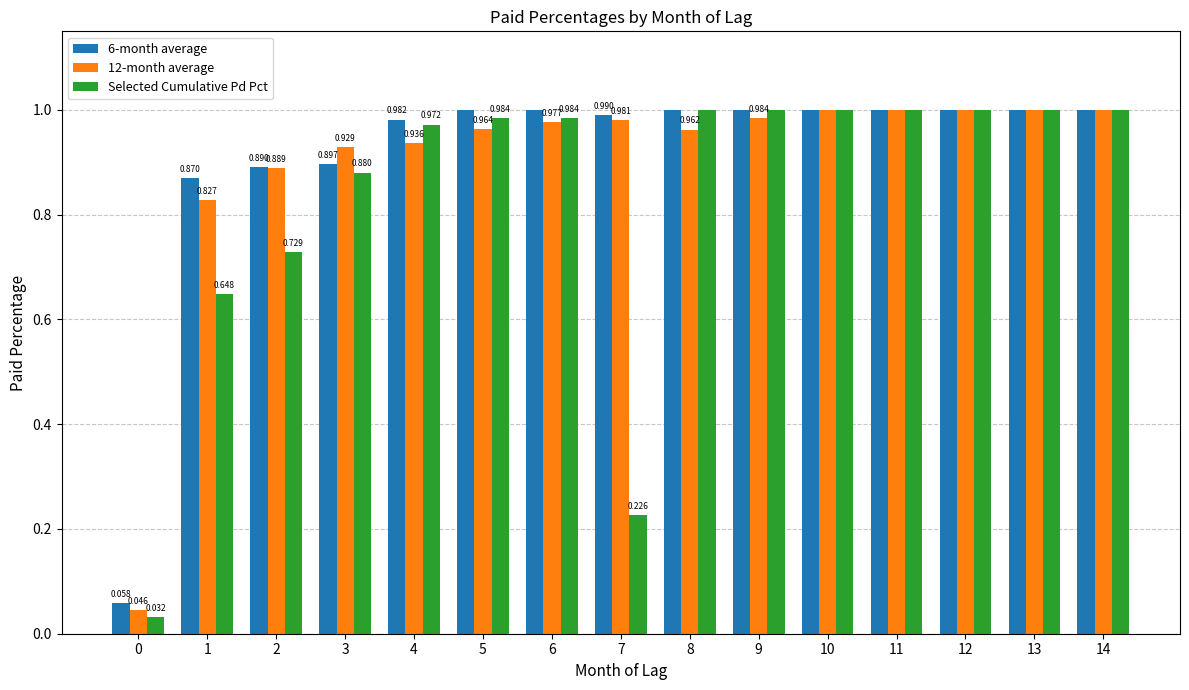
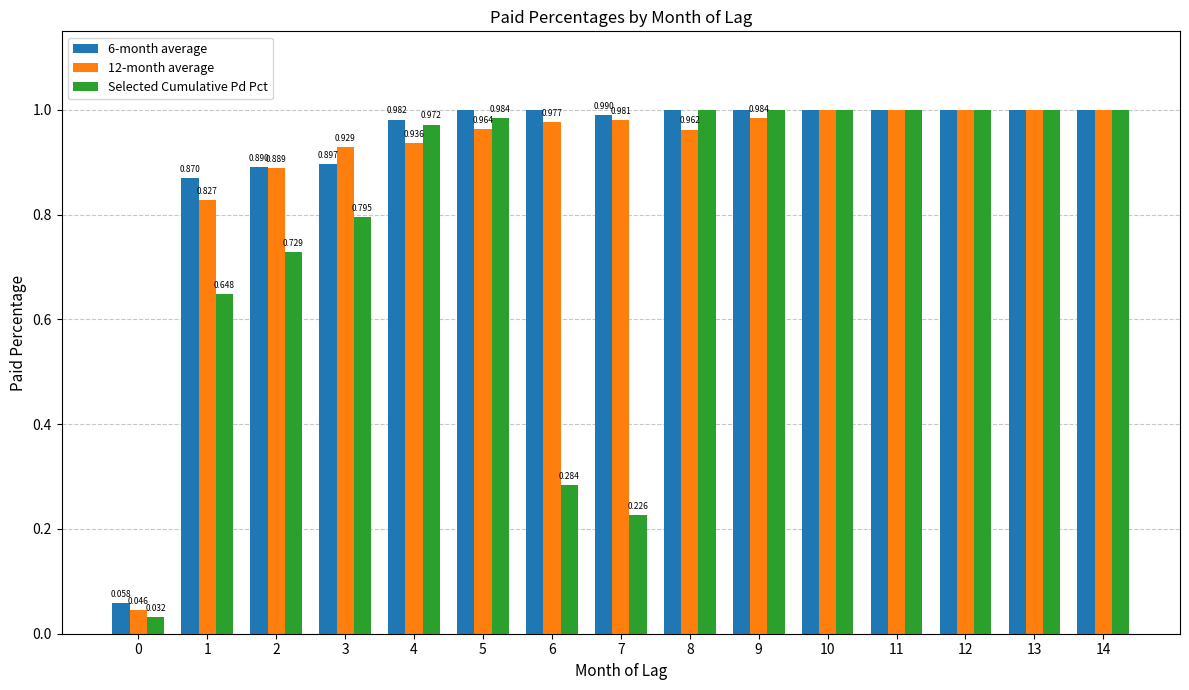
  {
    "6-month average": {
      "0": 0.058,
      "1": 0.870,
      "3": 0.897,
      "4": 0.982,
      "7": 0.990
    },
    "12-month average": {
      "0": 0.046,
      "1": 0.827,
      "3": 0.929,
      "4": 0.936,
      "5": 0.964,
      "6": 0.977,
      "7": 0.981,
      "8": 0.962,
      "9": 0.984
    },
    "Selected Cumulative Pd Pct": {
      "0": 0.032,
      "1": 0.648,
      "2": 0.729,
-     "3": 0.880,
+     "3": 0.795,
      "4": 0.972,
      "5": 0.984,
-     "6": 0.984,
+     "6": 0.284,
      "7": 0.226
    }
  }
